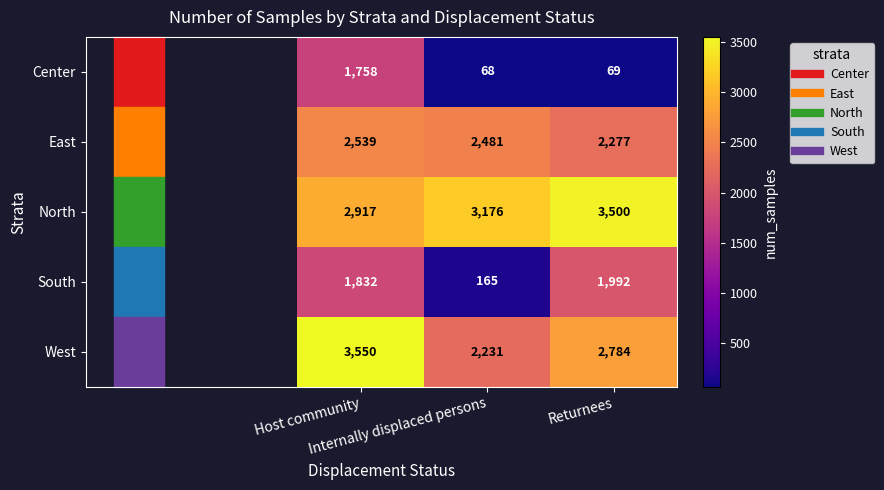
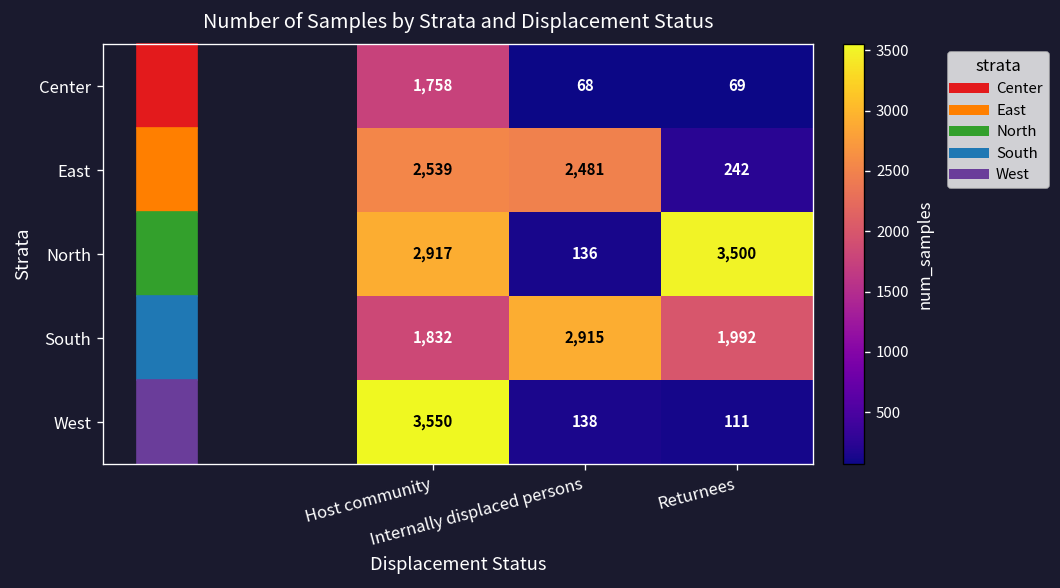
  {
    "Center": {
      "Host community": "1,758",
      "Internally displaced persons": "68",
      "Returnees": "69"
    },
    "East": {
      "Host community": "2,539",
      "Internally displaced persons": "2,481",
-     "Returnees": "2,277"
+     "Returnees": "242"
    },
    "North": {
      "Host community": "2,917",
-     "Internally displaced persons": "3,176",
+     "Internally displaced persons": "136",
      "Returnees": "3,500"
    },
    "South": {
      "Host community": "1,832",
-     "Internally displaced persons": "165",
+     "Internally displaced persons": "2,915",
      "Returnees": "1,992"
    },
    "West": {
      "Host community": "3,550",
-     "Internally displaced persons": "2,231",
-     "Returnees": "2,784"
+     "Internally displaced persons": "138",
+     "Returnees": "111"
    }
  }
